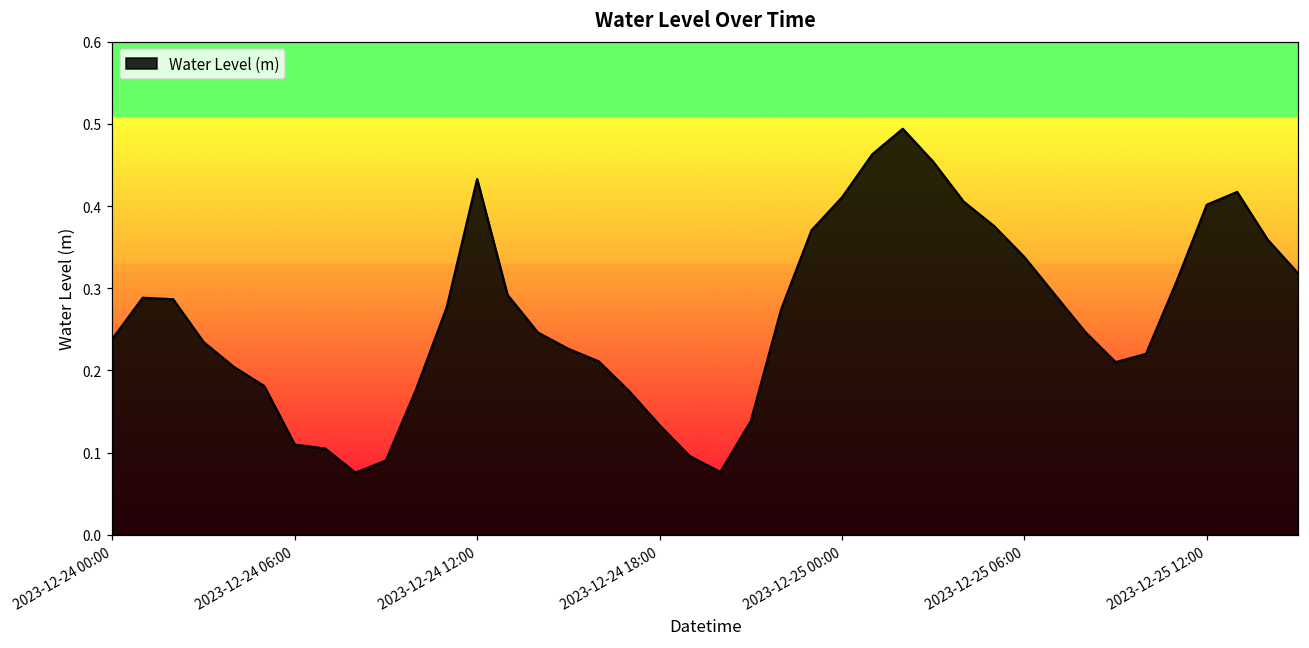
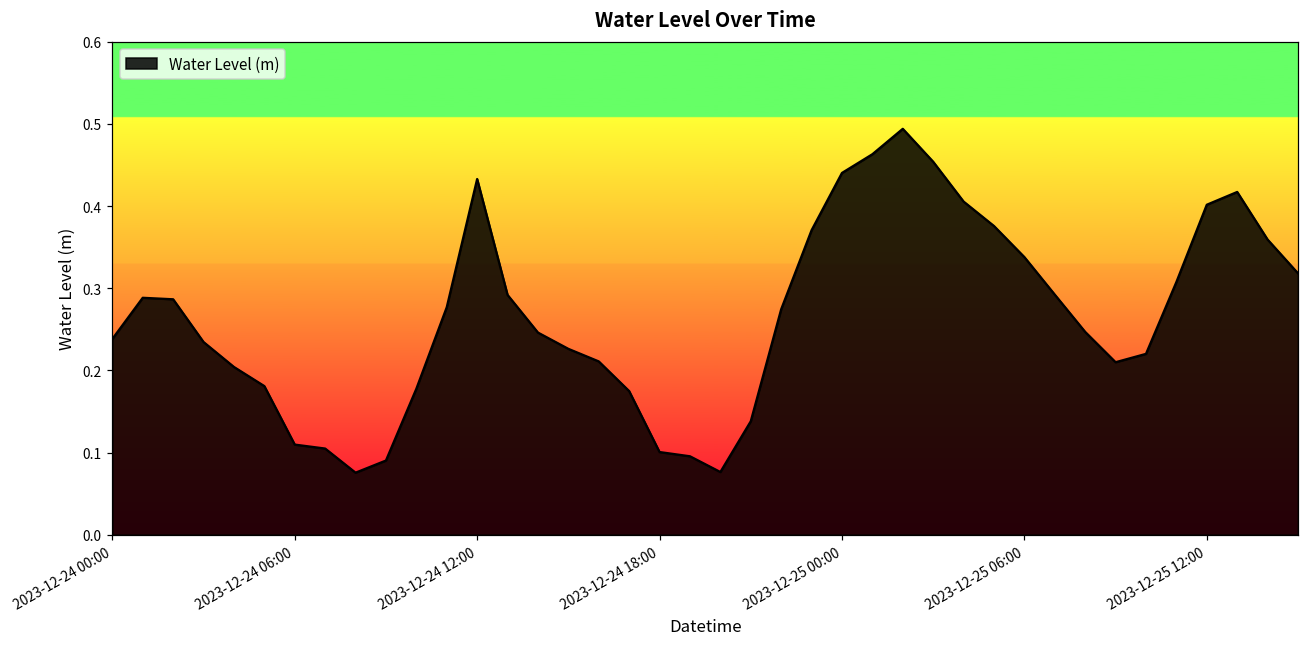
  {
    "2023-12-24 00:00": 0.24,
    "2023-12-24 06:00": 0.11,
    "2023-12-24 12:00": 0.43,
-   "2023-12-24 18:00": 0.13,
-   "2023-12-25 00:00": 0.41,
+   "2023-12-24 18:00": 0.10,
+   "2023-12-25 00:00": 0.44,
    "2023-12-25 06:00": 0.34,
    "2023-12-25 12:00": 0.40
  }
